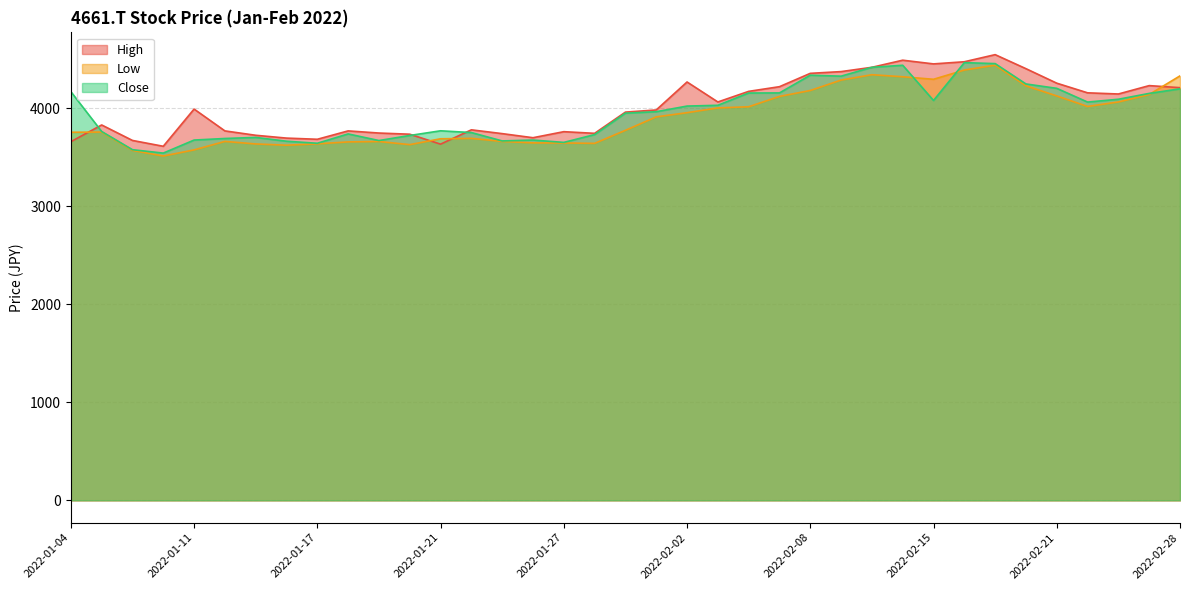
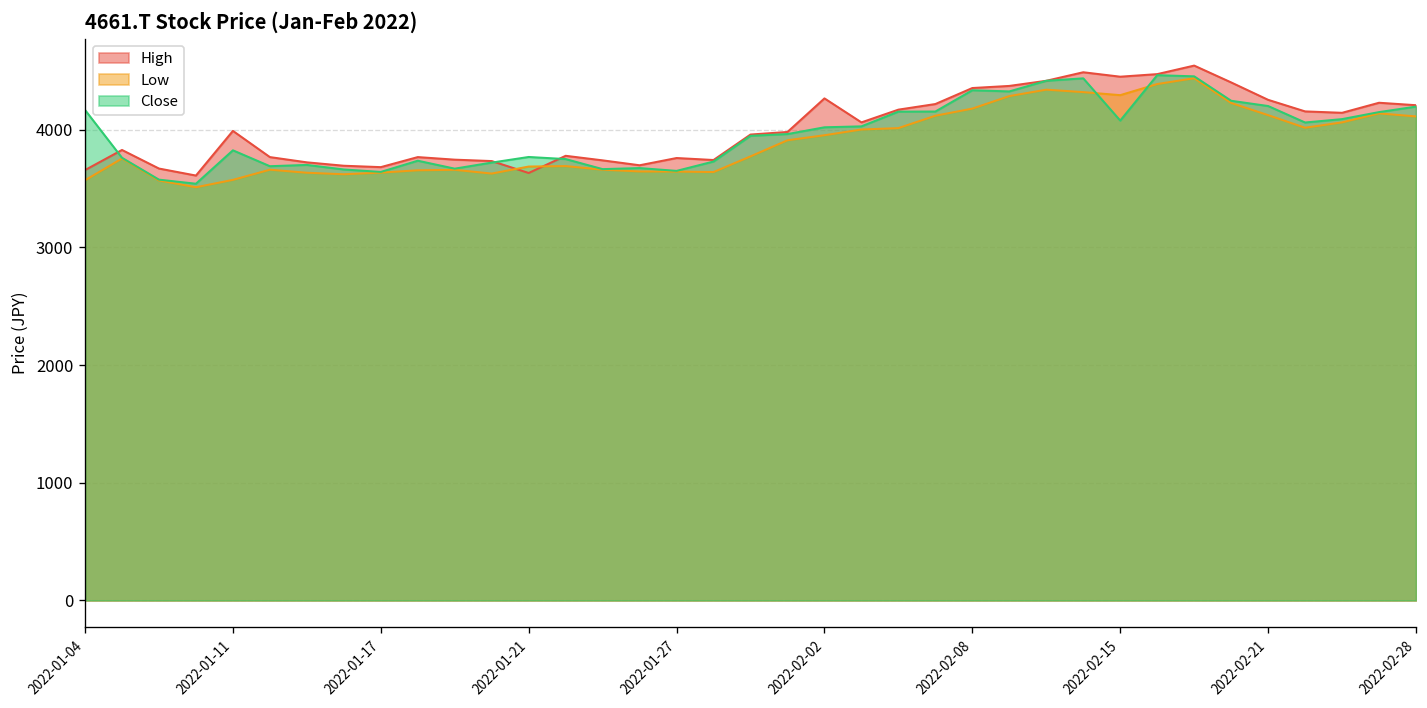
  {
    "High": {
      "2022-01-04": 3700,
      "2022-01-11": 4000,
      "2022-01-17": 3700,
      "2022-01-21": 3600,
      "2022-01-27": 3800,
      "2022-02-02": 4300,
      "2022-02-15": 4500,
      "2022-02-21": 4300
    },
    "Low": {
-     "2022-01-04": 3800,
+     "2022-01-04": 3600,
      "2022-01-11": 3600,
      "2022-01-21": 3700,
      "2022-02-02": 4000,
      "2022-02-08": 4200,
      "2022-02-15": 4300,
      "2022-02-21": 4100,
-     "2022-02-28": 4300
+     "2022-02-28": 4100
    },
    "Close": {
      "2022-01-04": 4200,
-     "2022-01-11": 3700,
+     "2022-01-11": 3800,
      "2022-01-21": 3800,
      "2022-02-02": 4000,
      "2022-02-15": 4100,
      "2022-02-21": 4200
    }
  }
